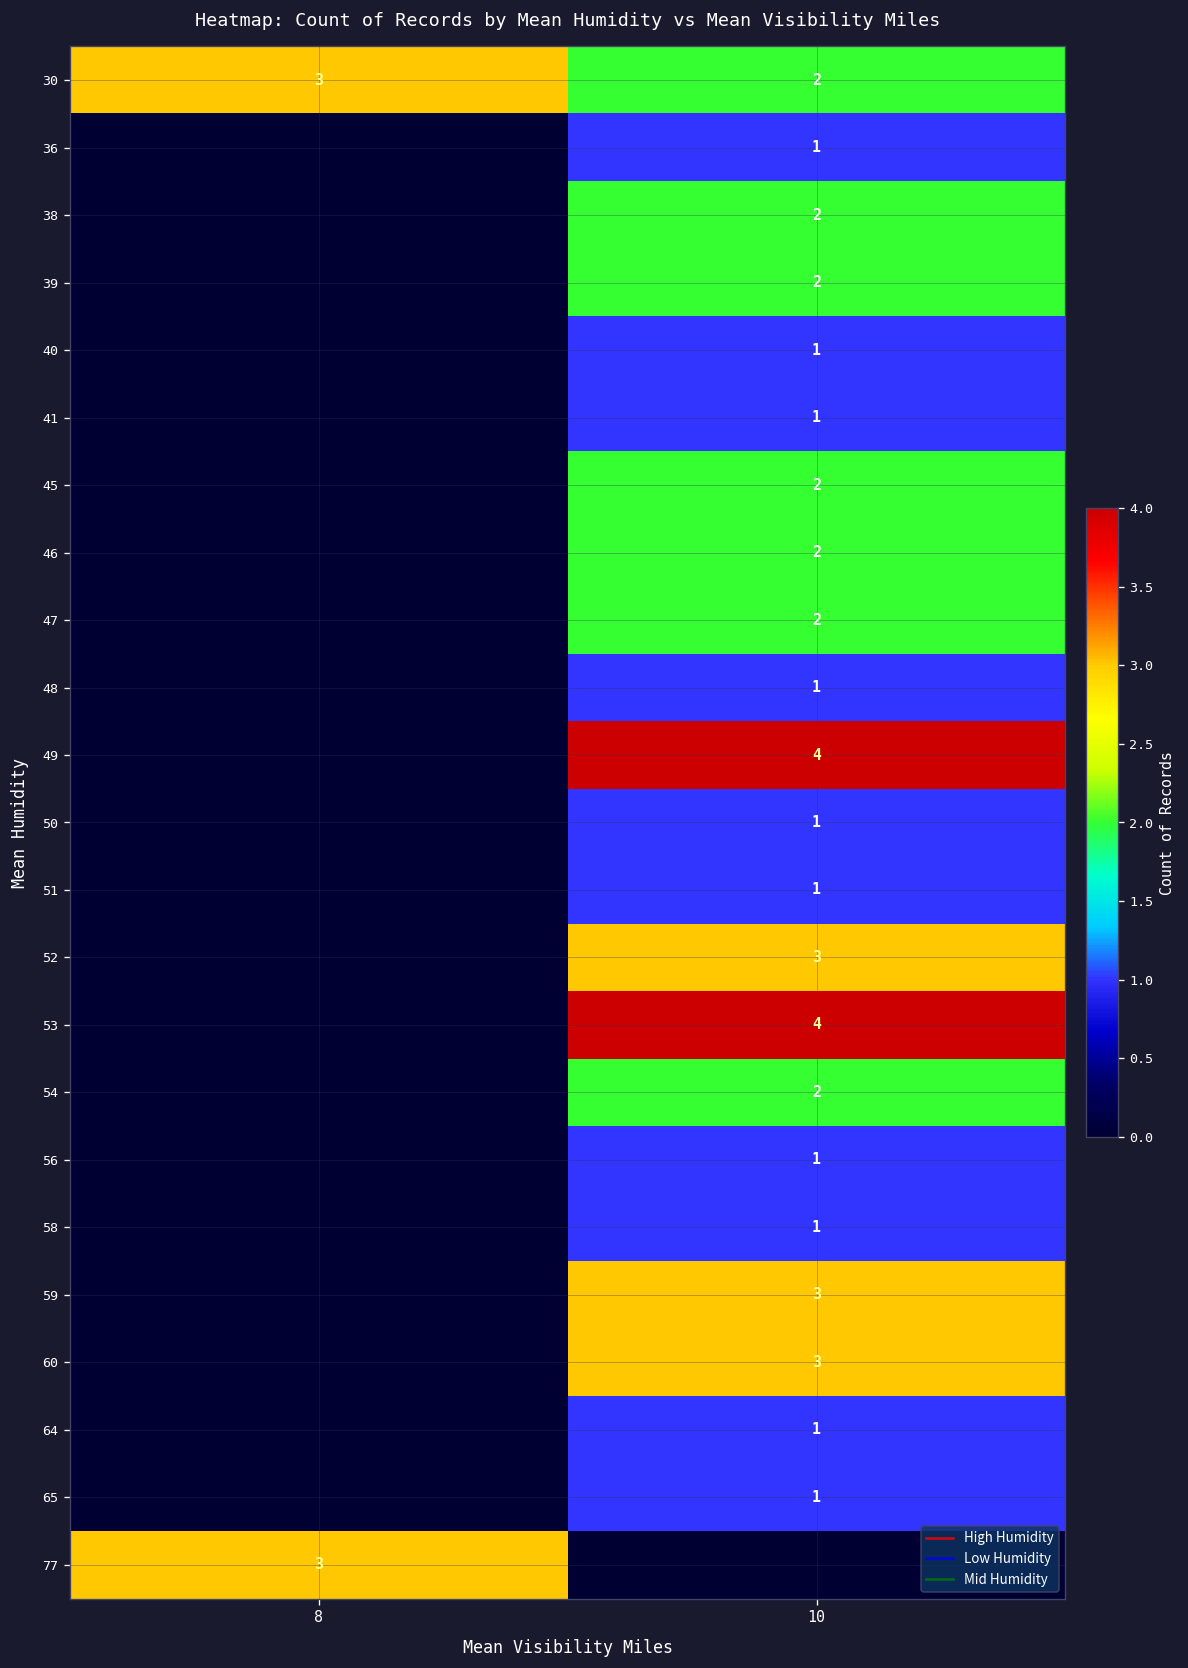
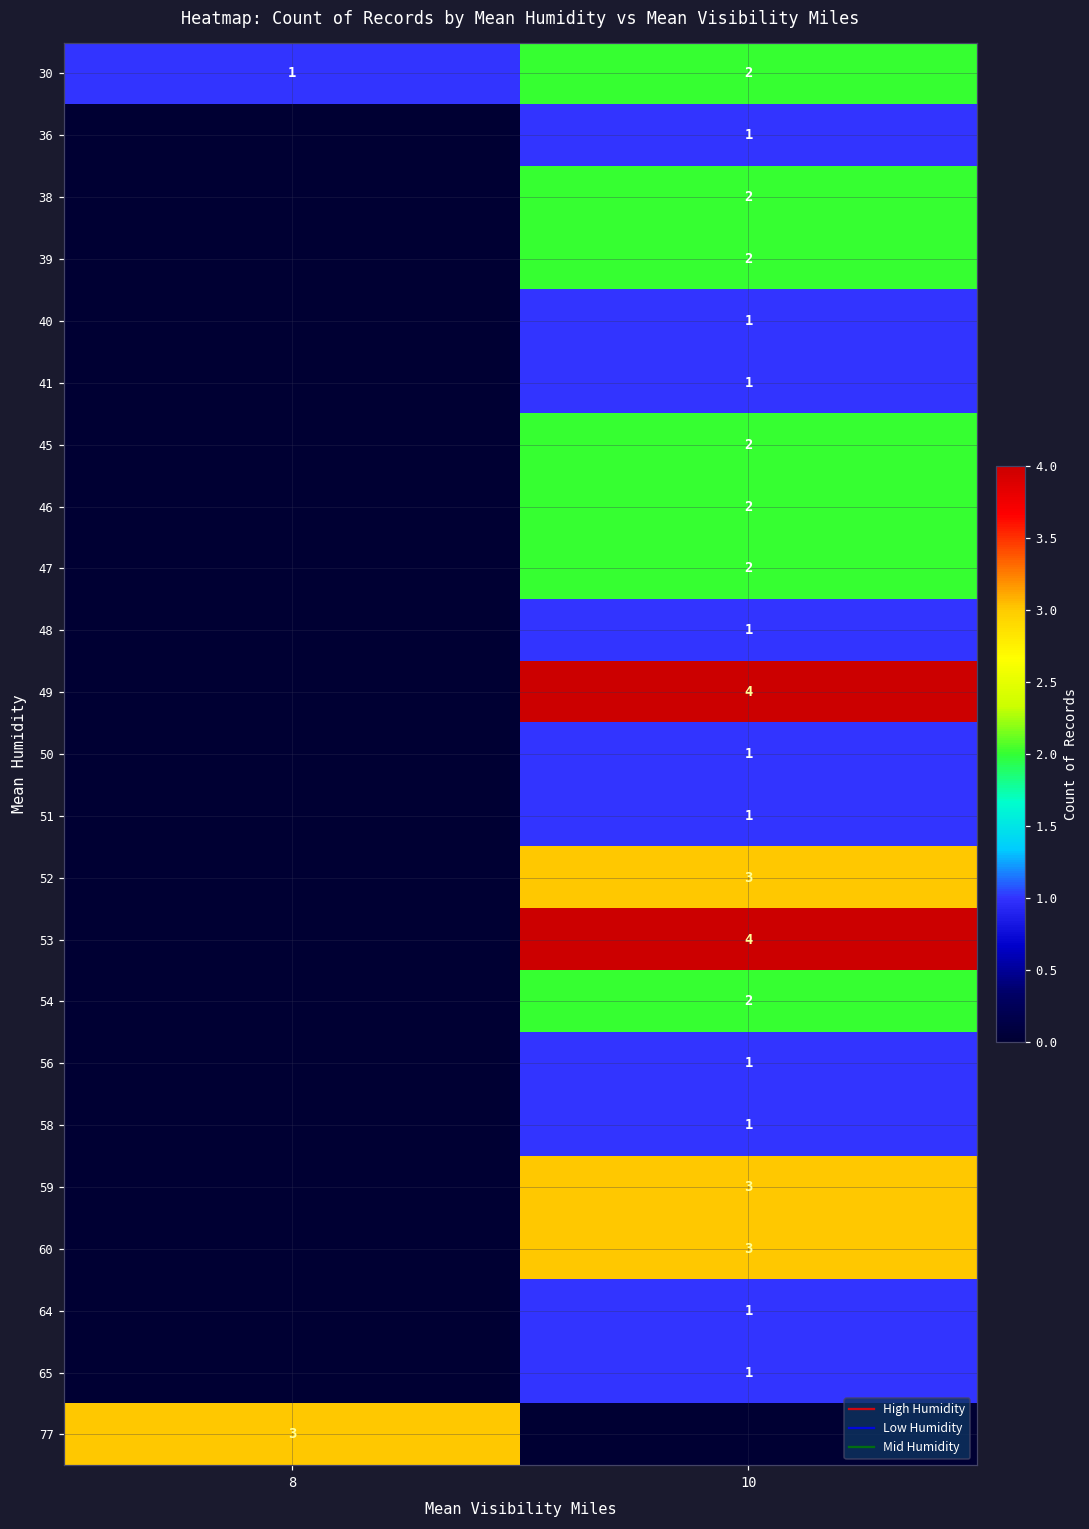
  {
    "30": {
-     "8": 3,
+     "8": 1,
      "10": 2
    },
    "36": {
      "10": 1
    },
    "38": {
      "10": 2
    },
    "39": {
      "10": 2
    },
    "40": {
      "10": 1
    },
    "41": {
      "10": 1
    },
    "45": {
      "10": 2
    },
    "46": {
      "10": 2
    },
    "47": {
      "10": 2
    },
    "48": {
      "10": 1
    },
    "49": {
      "10": 4
    },
    "50": {
      "10": 1
    },
    "51": {
      "10": 1
    },
    "52": {
      "10": 3
    },
    "53": {
      "10": 4
    },
    "54": {
      "10": 2
    },
    "56": {
      "10": 1
    },
    "58": {
      "10": 1
    },
    "59": {
      "10": 3
    },
    "60": {
      "10": 3
    },
    "64": {
      "10": 1
    },
    "65": {
      "10": 1
    },
    "77": {
      "8": 3
    }
  }
